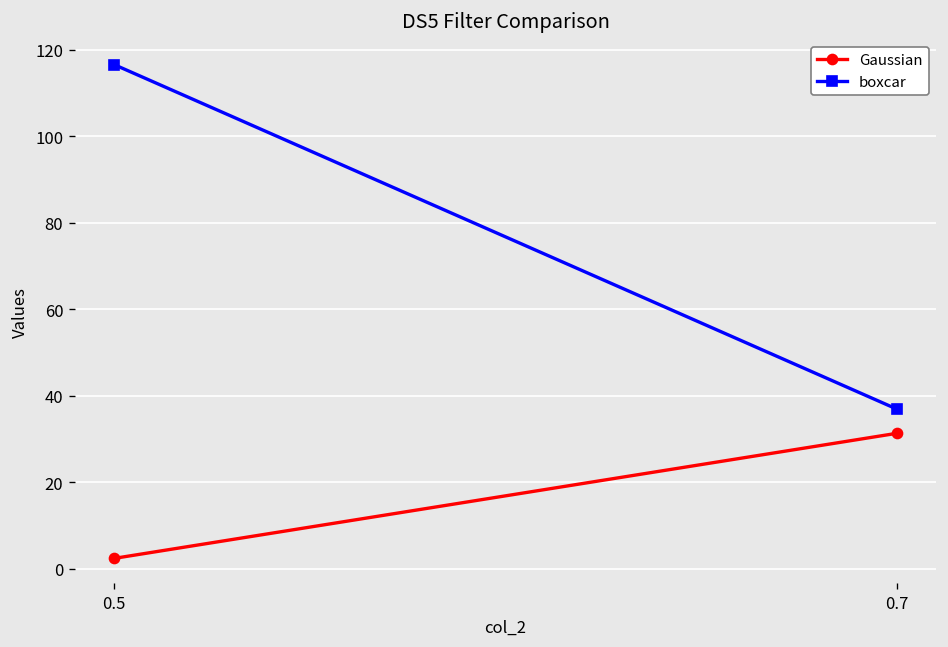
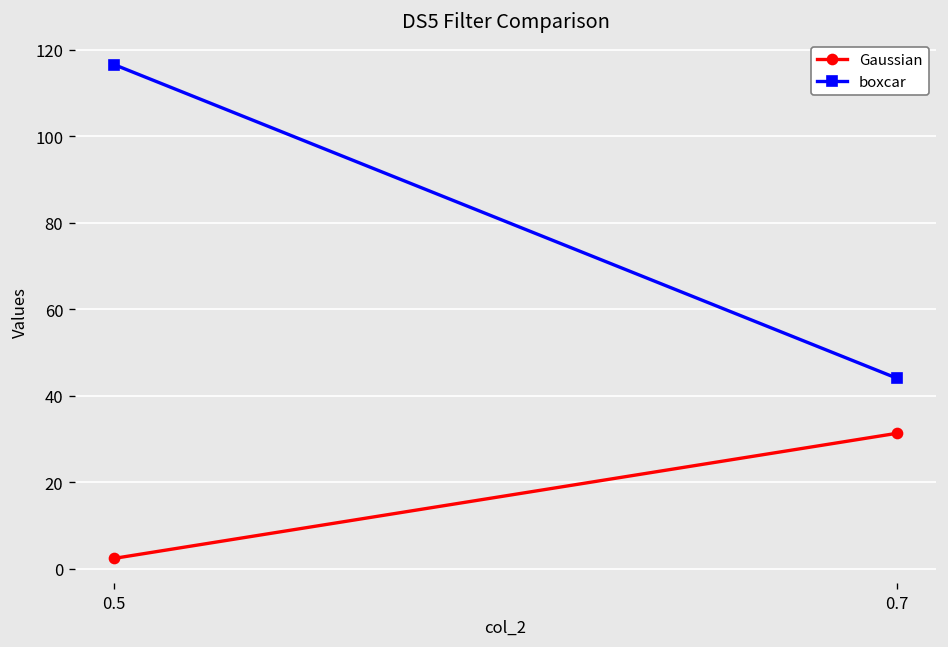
  {
    "Gaussian": {
      "0.5": 2,
      "0.7": 31
    },
    "boxcar": {
      "0.5": 117,
-     "0.7": 37
+     "0.7": 44
    }
  }
